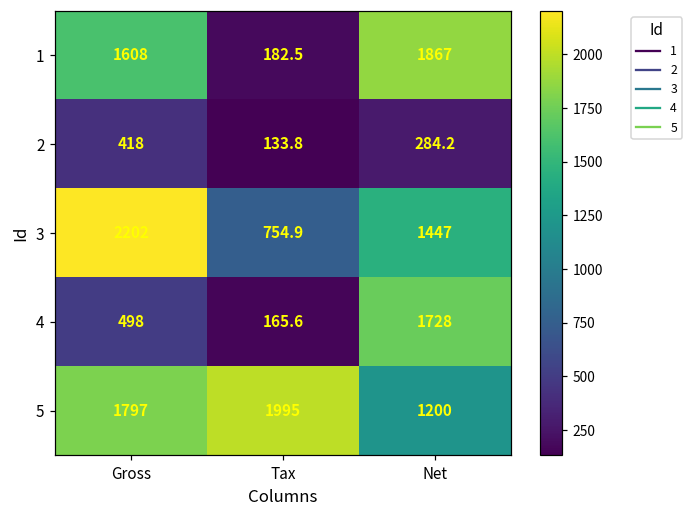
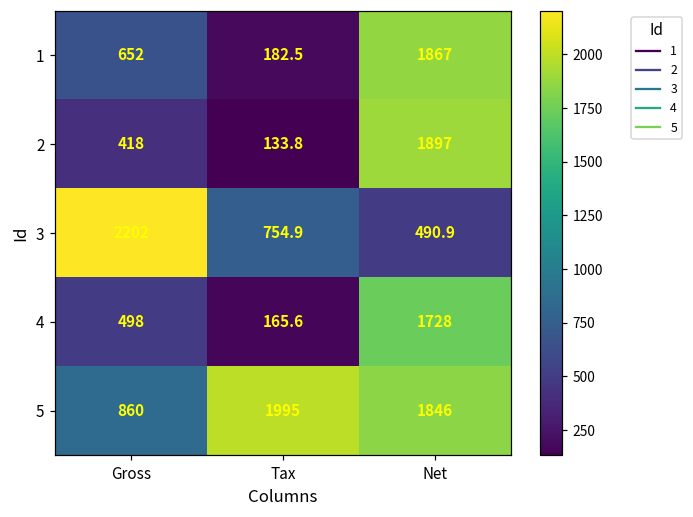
  {
    "1": {
-     "Gross": 1608,
+     "Gross": 652,
      "Tax": 182.5,
      "Net": 1867
    },
    "2": {
      "Gross": 418,
      "Tax": 133.8,
-     "Net": 284.2
+     "Net": 1897
    },
    "3": {
      "Tax": 754.9,
-     "Net": 1447
+     "Net": 490.9
    },
    "4": {
      "Gross": 498,
      "Tax": 165.6,
      "Net": 1728
    },
    "5": {
-     "Gross": 1797,
+     "Gross": 860,
      "Tax": 1995,
-     "Net": 1200
+     "Net": 1846
    }
  }
